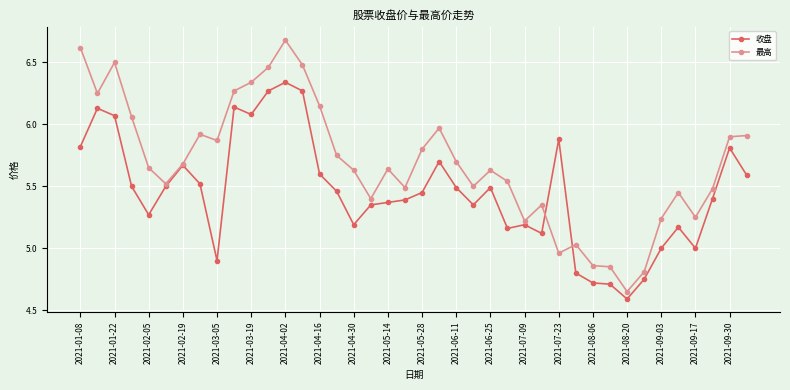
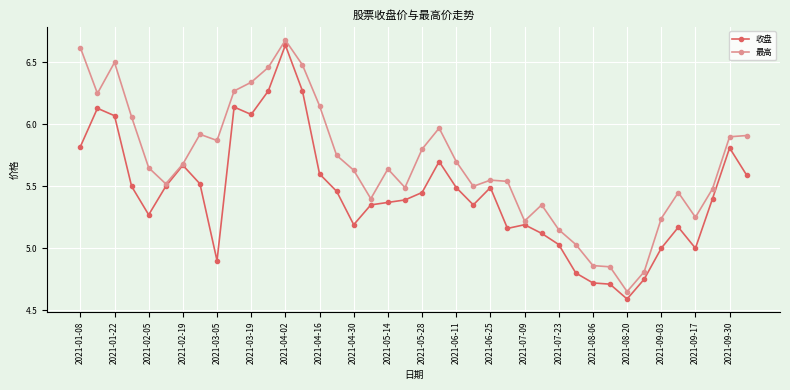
  {
    "收盘": {
      "2021-01-08": 5.82,
      "2021-01-22": 6.07,
      "2021-02-05": 5.27,
      "2021-03-05": 4.90,
      "2021-03-19": 6.08,
-     "2021-04-02": 6.34,
+     "2021-04-02": 6.64,
      "2021-04-16": 5.60,
      "2021-04-30": 5.19,
      "2021-05-14": 5.37,
      "2021-05-28": 5.45,
      "2021-06-11": 5.49,
      "2021-06-25": 5.49,
      "2021-07-09": 5.19,
-     "2021-07-23": 5.88,
+     "2021-07-23": 5.03,
      "2021-08-06": 4.72,
      "2021-08-20": 4.59,
      "2021-09-03": 5.00,
      "2021-09-17": 5.00,
      "2021-09-30": 5.81
    },
    "最高": {
      "2021-01-08": 6.62,
      "2021-01-22": 6.50,
      "2021-02-05": 5.65,
      "2021-03-05": 5.87,
      "2021-03-19": 6.34,
      "2021-04-02": 6.68,
      "2021-04-16": 6.15,
      "2021-04-30": 5.63,
      "2021-05-14": 5.64,
      "2021-05-28": 5.80,
      "2021-06-11": 5.70,
-     "2021-06-25": 5.63,
+     "2021-06-25": 5.55,
      "2021-07-09": 5.22,
-     "2021-07-23": 4.96,
+     "2021-07-23": 5.15,
      "2021-08-06": 4.86,
      "2021-08-20": 4.65,
      "2021-09-03": 5.24,
      "2021-09-17": 5.25,
      "2021-09-30": 5.90
    }
  }
